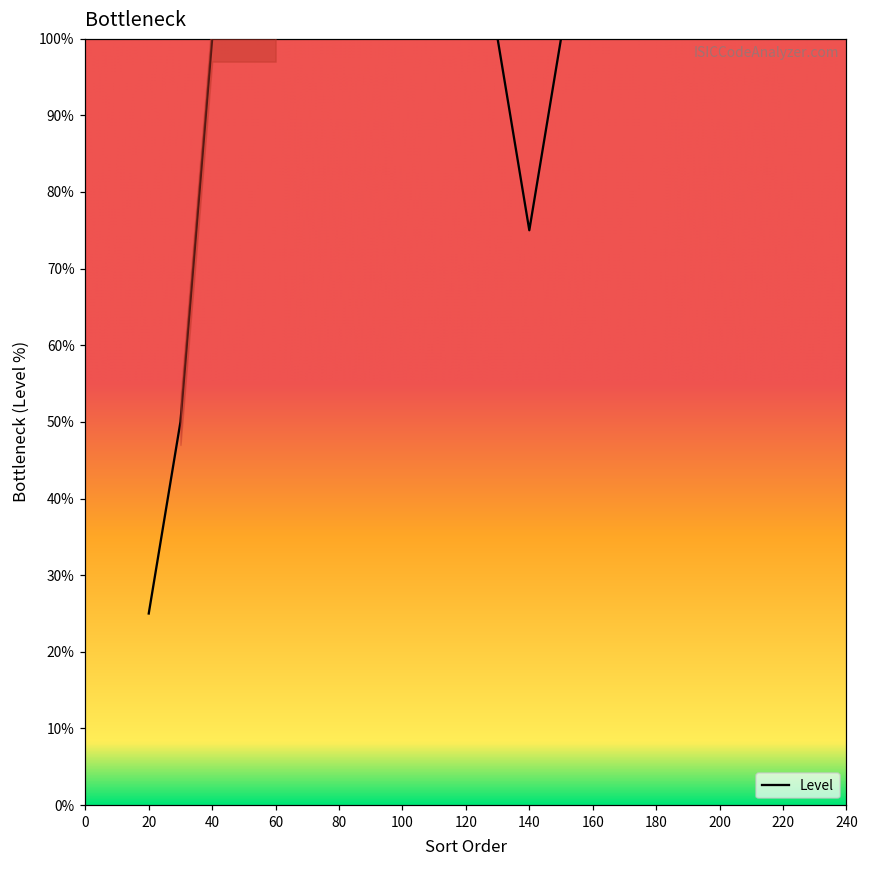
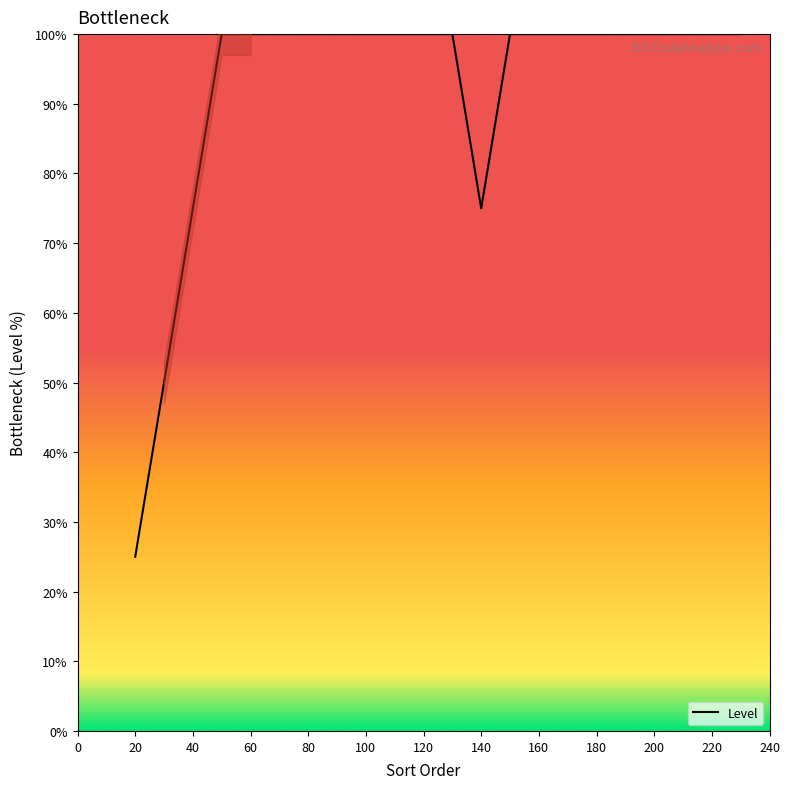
  {
    "Level": {
      "20": "25%",
-     "40": "100%",
+     "40": "75%",
      "60": "100%",
      "80": "100%",
      "140": "75%",
      "160": "100%",
      "180": "100%",
      "200": "100%",
      "220": "100%"
    }
  }
